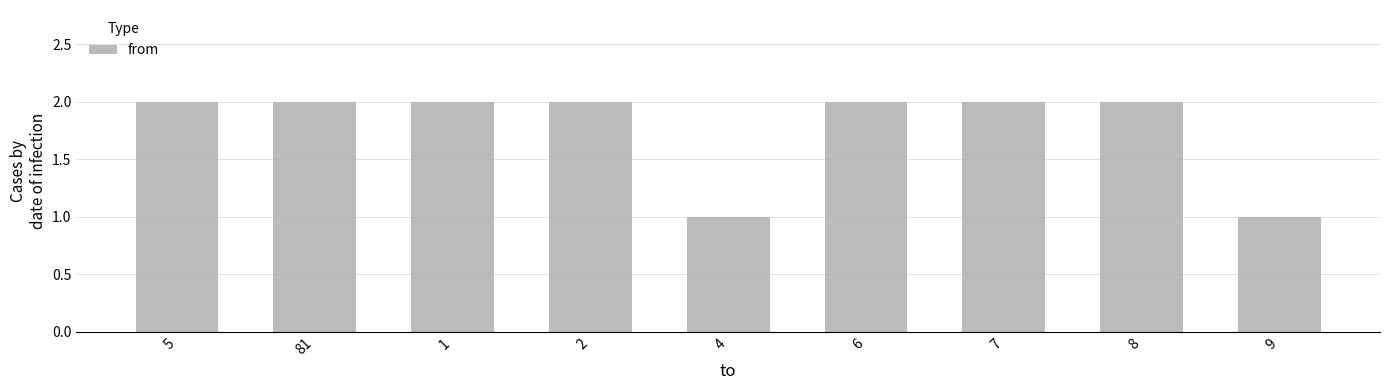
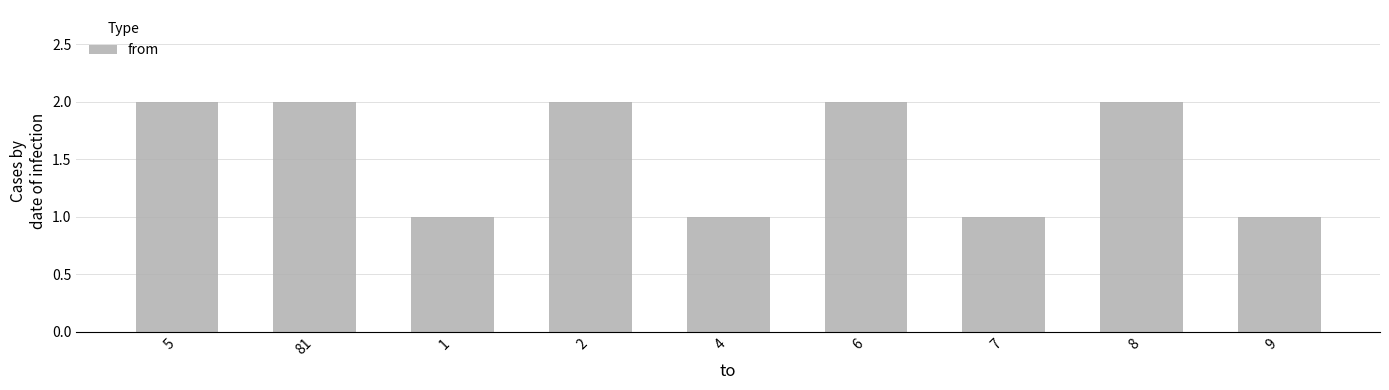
  {
    "5": 2,
    "81": 2,
-   "1": 2,
+   "1": 1,
    "2": 2,
    "4": 1,
    "6": 2,
-   "7": 2,
+   "7": 1,
    "8": 2,
    "9": 1
  }
